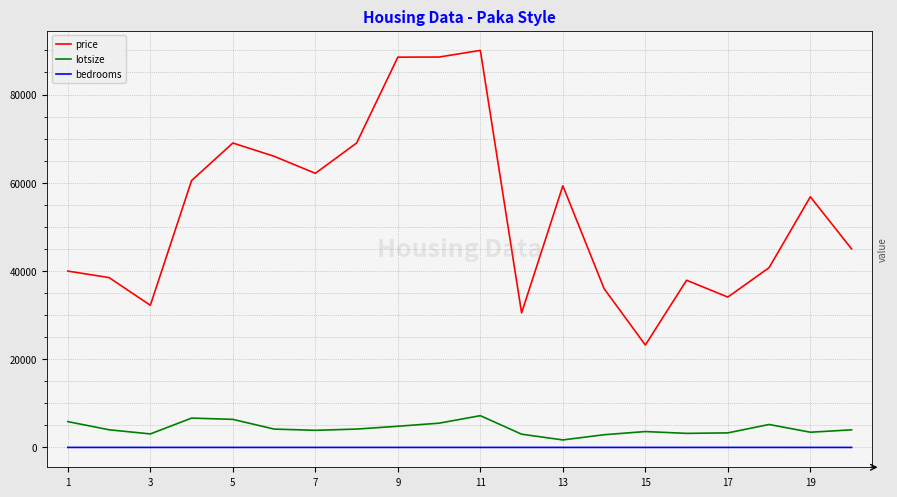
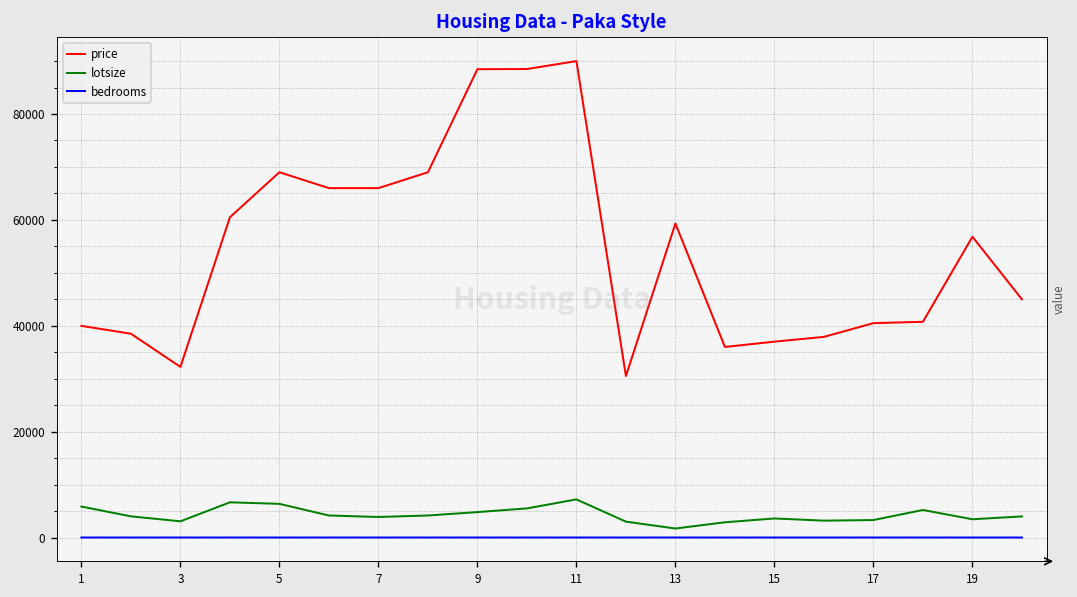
  {
    "price": {
      "1": 40000,
      "3": 32000,
      "5": 69000,
-     "7": 62000,
+     "7": 66000,
      "9": 88000,
      "11": 90000,
      "13": 59000,
-     "15": 23000,
-     "17": 34000,
+     "15": 37000,
+     "17": 41000,
      "19": 57000
    },
    "lotsize": {
      "1": 6000,
      "3": 3000,
      "5": 6000,
      "7": 4000,
      "9": 5000,
      "11": 7000,
      "13": 2000,
      "15": 4000,
      "17": 3000,
      "19": 3000
    },
    "bedrooms": {
      "1": 0,
      "3": 0,
      "5": 0,
      "7": 0,
      "9": 0,
      "11": 0,
      "13": 0,
      "15": 0,
      "17": 0,
      "19": 0
    }
  }
